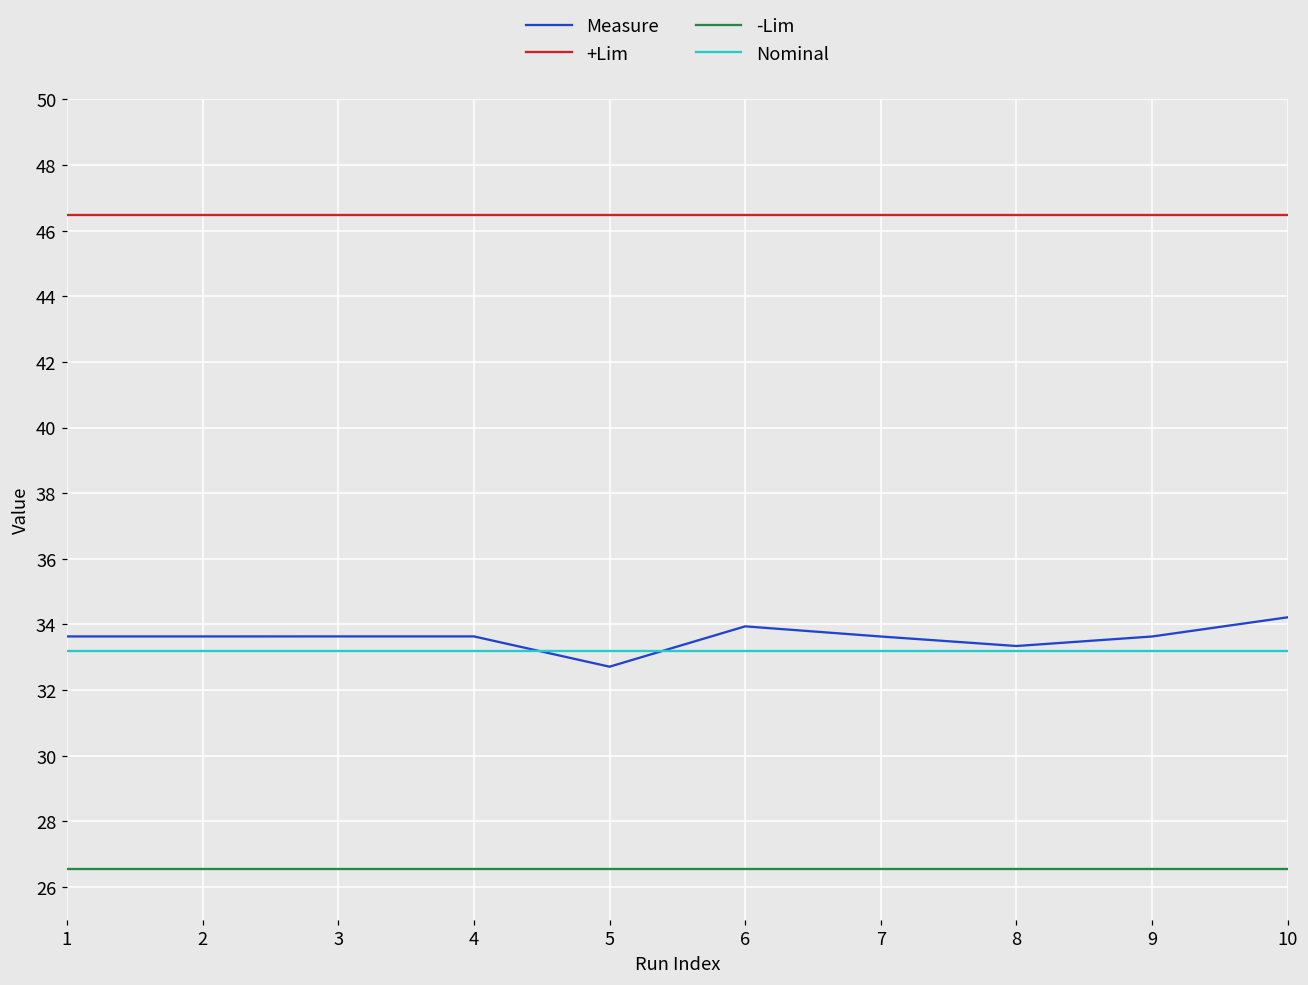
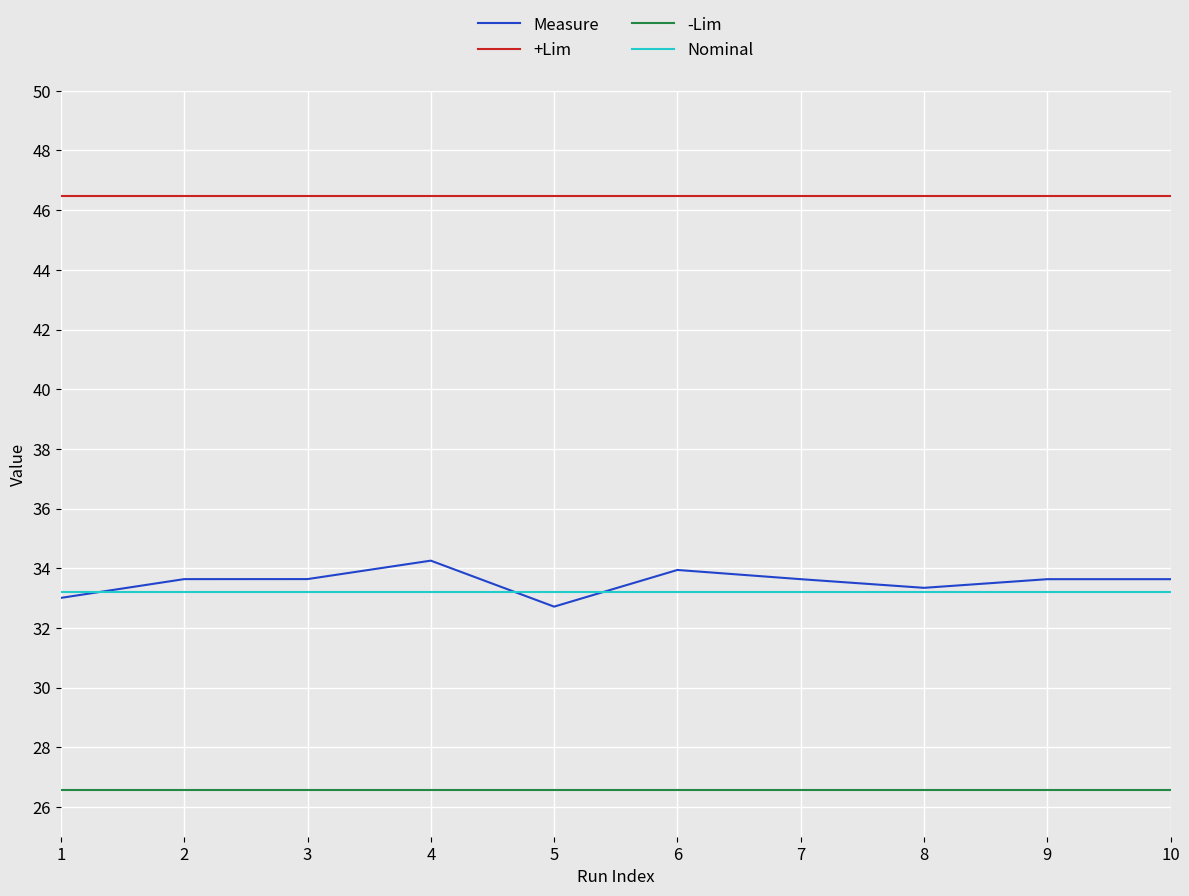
  {
    "Measure": {
-     "1": 33.6,
+     "1": 33.0,
      "2": 33.6,
      "3": 33.6,
-     "4": 33.6,
+     "4": 34.3,
      "5": 32.7,
      "6": 33.9,
      "7": 33.6,
      "8": 33.3,
      "9": 33.6,
-     "10": 34.2
+     "10": 33.6
    },
    "+Lim": {
      "1": 46.5,
      "2": 46.5,
      "3": 46.5,
      "4": 46.5,
      "5": 46.5,
      "6": 46.5,
      "7": 46.5,
      "8": 46.5,
      "9": 46.5,
      "10": 46.5
    },
    "-Lim": {
      "1": 26.6,
      "2": 26.6,
      "3": 26.6,
      "4": 26.6,
      "5": 26.6,
      "6": 26.6,
      "7": 26.6,
      "8": 26.6,
      "9": 26.6,
      "10": 26.6
    },
    "Nominal": {
      "1": 33.2,
      "2": 33.2,
      "3": 33.2,
      "4": 33.2,
      "5": 33.2,
      "6": 33.2,
      "7": 33.2,
      "8": 33.2,
      "9": 33.2,
      "10": 33.2
    }
  }
